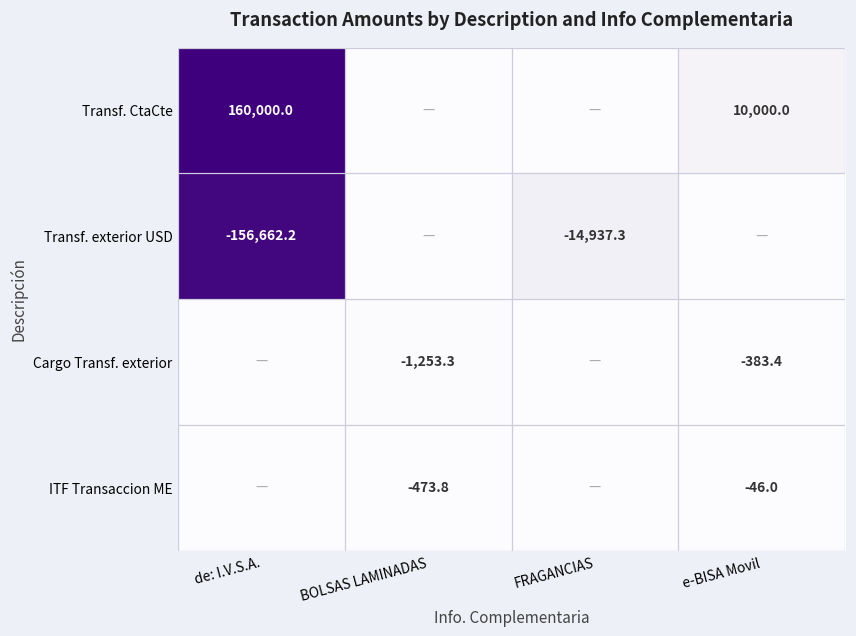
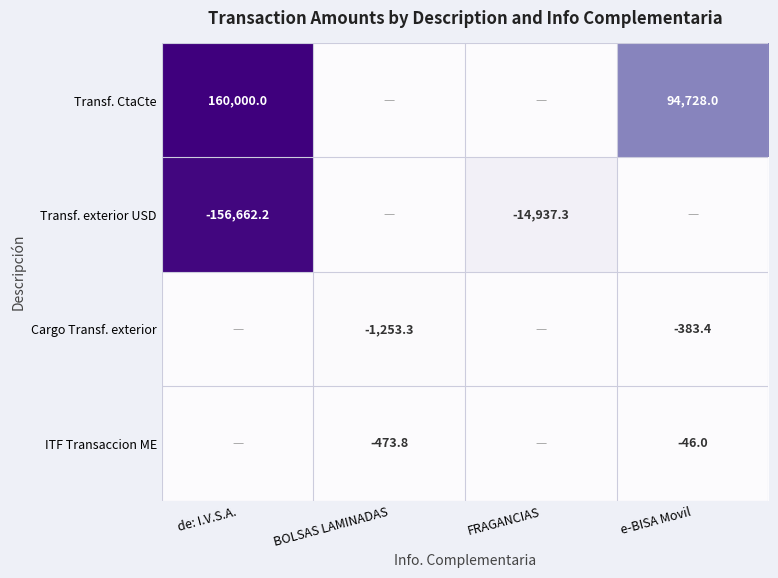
  {
    "Transf. CtaCte": {
      "de: I.V.S.A.": "160,000.0",
-     "e-BISA Movil": "10,000.0"
+     "e-BISA Movil": "94,728.0"
    },
    "Transf. exterior USD": {
      "de: I.V.S.A.": "-156,662.2",
      "FRAGANCIAS": "-14,937.3"
    },
    "Cargo Transf. exterior": {
      "BOLSAS LAMINADAS": "-1,253.3",
      "e-BISA Movil": "-383.4"
    },
    "ITF Transaccion ME": {
      "BOLSAS LAMINADAS": "-473.8",
      "e-BISA Movil": "-46.0"
    }
  }
